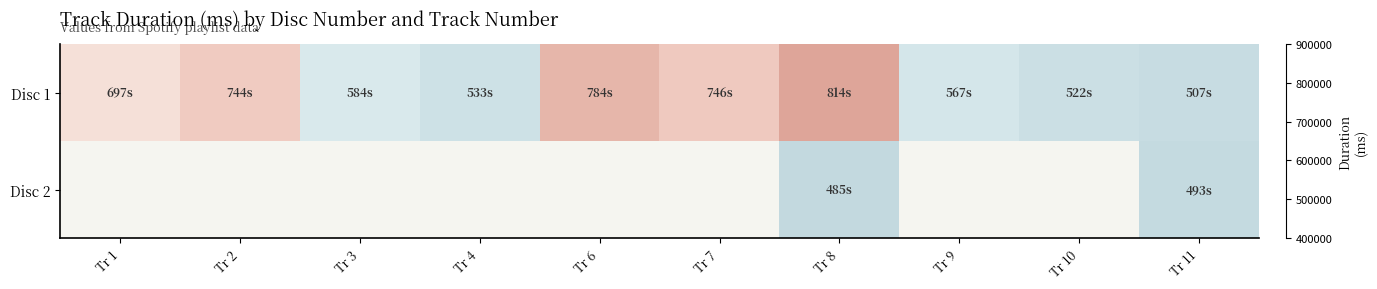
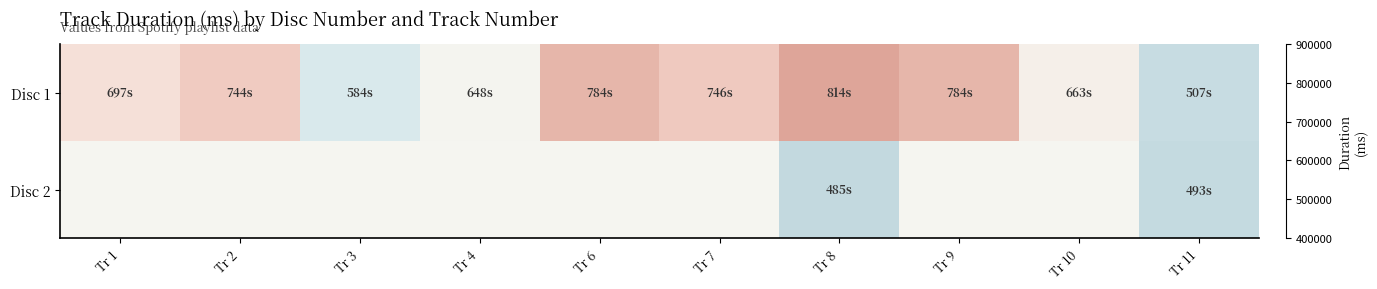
  {
    "Disc 1": {
      "Tr 1": "697s",
      "Tr 2": "744s",
      "Tr 3": "584s",
-     "Tr 4": "533s",
+     "Tr 4": "648s",
      "Tr 6": "784s",
      "Tr 7": "746s",
      "Tr 8": "814s",
-     "Tr 9": "567s",
-     "Tr 10": "522s",
+     "Tr 9": "784s",
+     "Tr 10": "663s",
      "Tr 11": "507s"
    },
    "Disc 2": {
      "Tr 8": "485s",
      "Tr 11": "493s"
    }
  }
